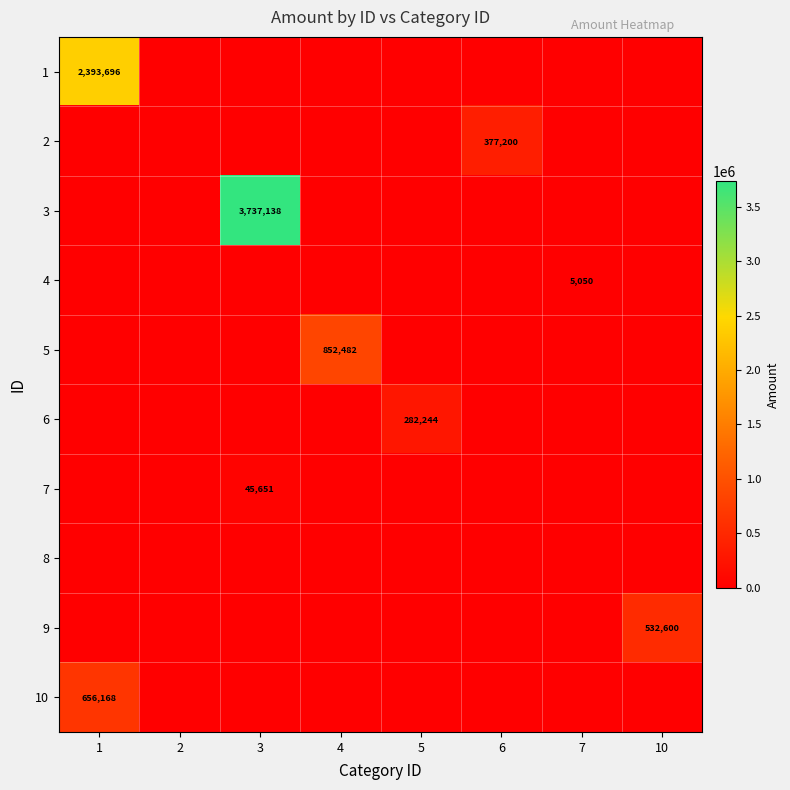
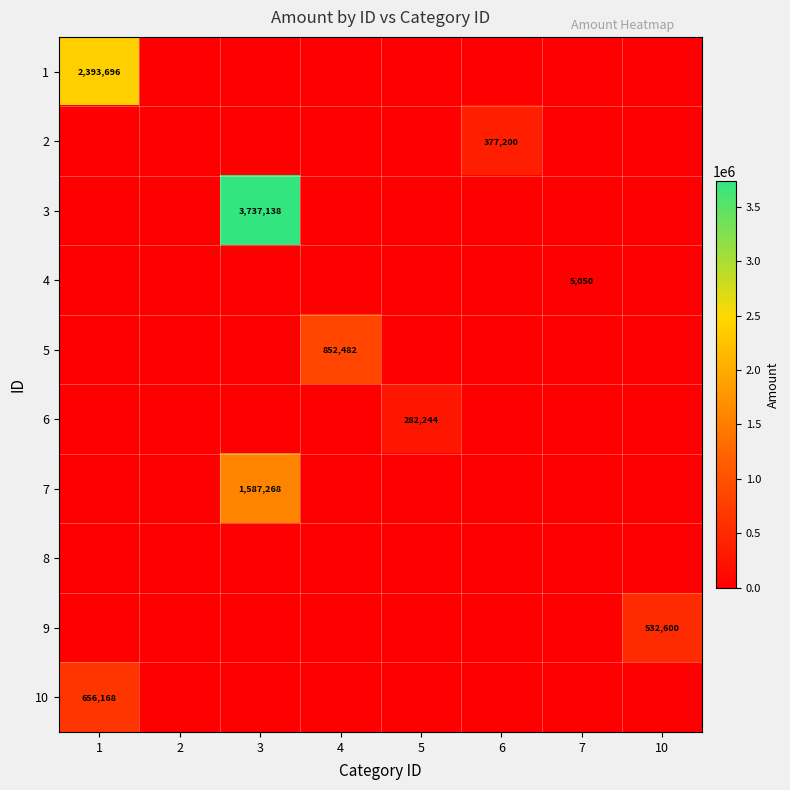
  {
    "1": {
      "1": "2,393,696"
    },
    "2": {
      "6": "377,200"
    },
    "3": {
      "3": "3,737,138"
    },
    "4": {
      "7": "5,050"
    },
    "5": {
      "4": "852,482"
    },
    "6": {
      "5": "282,244"
    },
    "7": {
-     "3": "45,651"
+     "3": "1,587,268"
    },
    "9": {
      "10": "532,600"
    },
    "10": {
      "1": "656,168"
    }
  }
